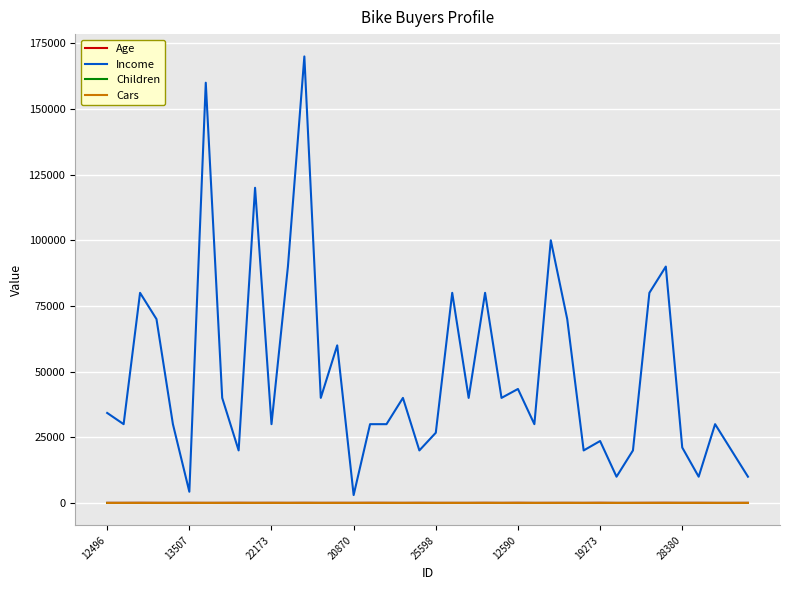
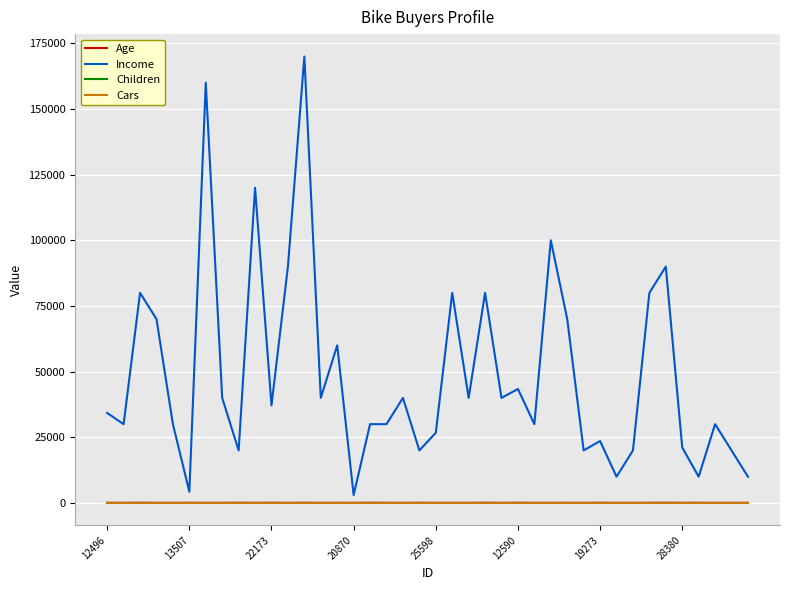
  {
    "Cars": {
      "12496": 0,
      "13507": 0,
      "22173": 0,
      "20870": 0,
      "25598": 0,
      "12590": 0,
      "19273": 0,
      "28380": 0
    },
    "Income": {
      "12496": 34000,
      "13507": 4000,
-     "22173": 30000,
+     "22173": 37000,
      "20870": 3000,
      "25598": 27000,
      "12590": 43000,
      "19273": 24000,
      "28380": 21000
    }
  }
